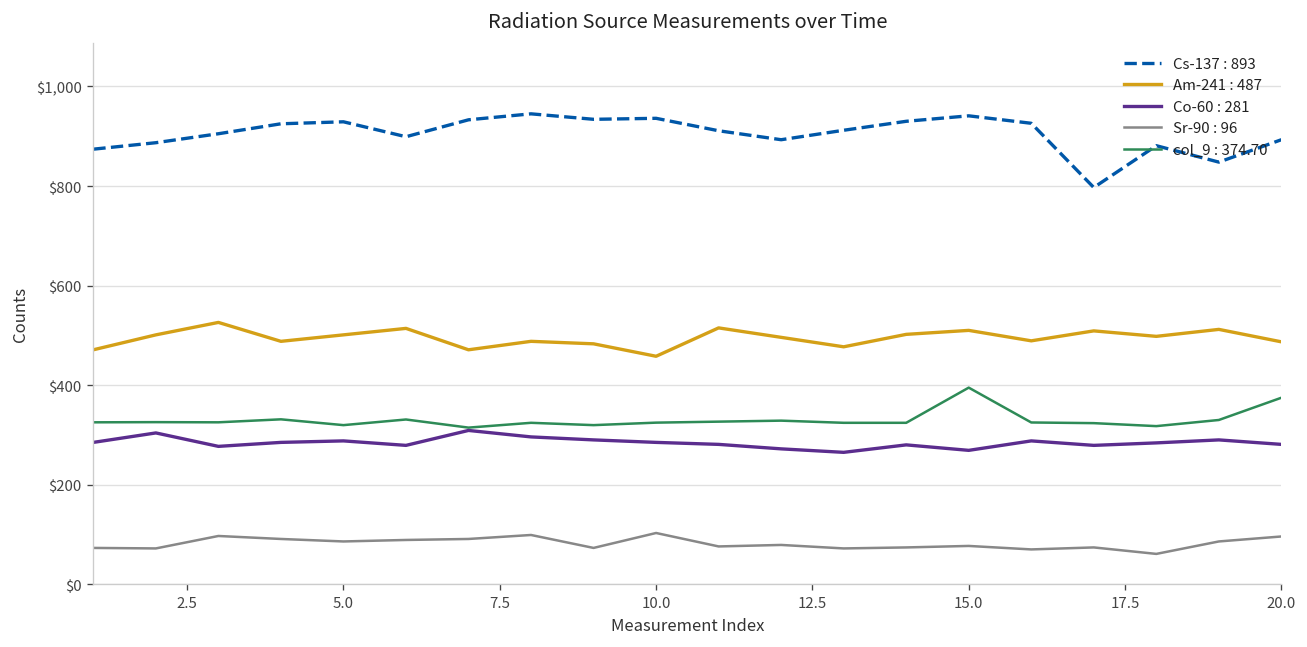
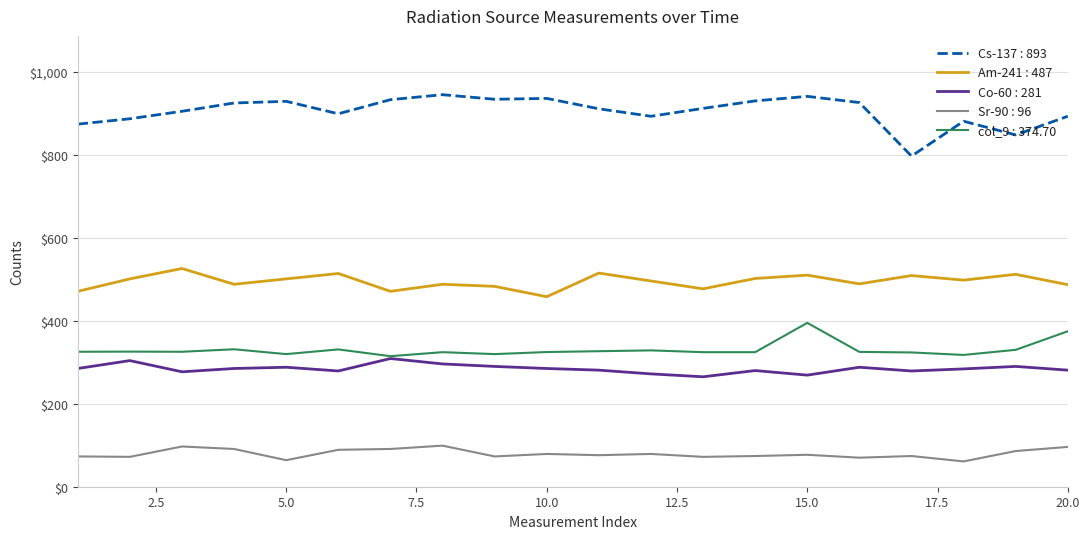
  {
    "Cs-137 : 893": {
      "5.0": "$930",
      "10.0": "$940",
      "15.0": "$940",
      "20.0": "$890"
    },
    "Am-241 : 487": {
      "5.0": "$500",
      "10.0": "$460",
      "15.0": "$510",
      "20.0": "$490"
    },
    "Co-60 : 281": {
      "5.0": "$290",
      "10.0": "$290",
      "15.0": "$270",
      "20.0": "$280"
    },
    "Sr-90 : 96": {
-     "5.0": "$90",
-     "10.0": "$100",
+     "5.0": "$60",
+     "10.0": "$80",
      "15.0": "$80",
      "20.0": "$100"
    },
    "col_9 : 374.70": {
      "5.0": "$320",
      "10.0": "$320",
      "15.0": "$400",
      "20.0": "$370"
    }
  }
